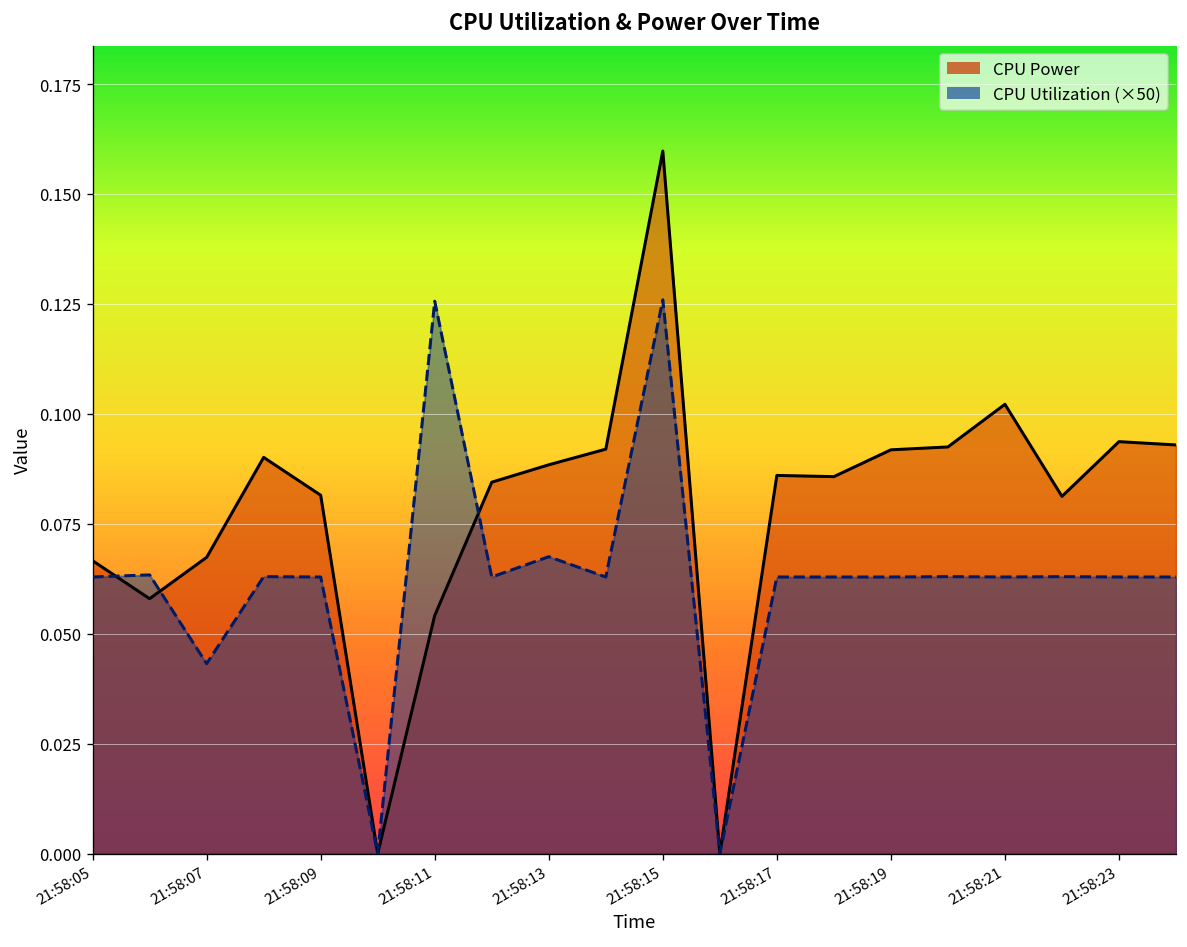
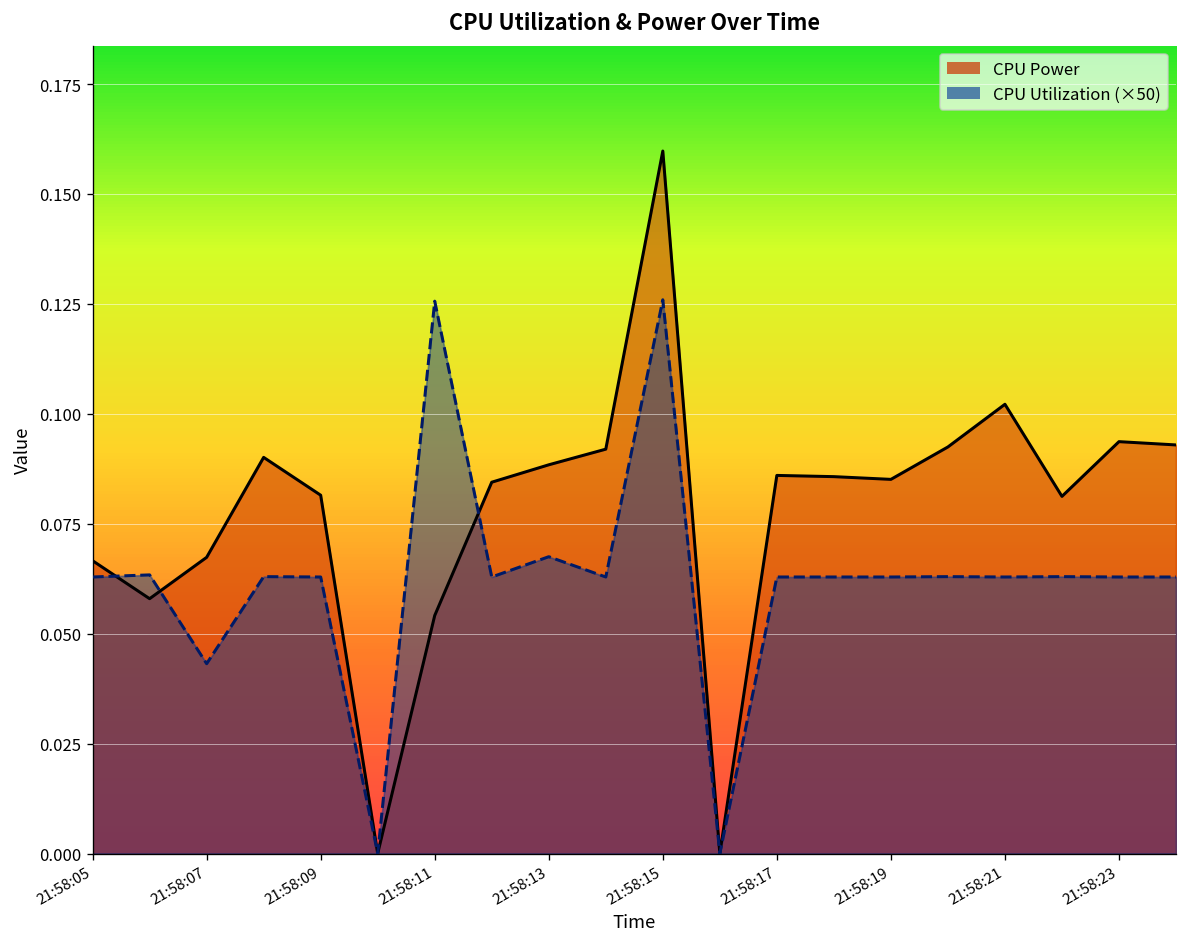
  {
    "CPU Power": {
      "21:58:05": 0.067,
      "21:58:07": 0.067,
      "21:58:09": 0.081,
      "21:58:11": 0.054,
      "21:58:13": 0.088,
      "21:58:15": 0.160,
      "21:58:17": 0.086,
-     "21:58:19": 0.092,
+     "21:58:19": 0.085,
      "21:58:21": 0.102,
      "21:58:23": 0.094
    },
    "CPU Utilization (×50)": {
      "21:58:05": 0.063,
      "21:58:07": 0.043,
      "21:58:09": 0.063,
      "21:58:11": 0.126,
      "21:58:13": 0.068,
      "21:58:15": 0.126,
      "21:58:17": 0.063,
      "21:58:19": 0.063,
      "21:58:21": 0.063,
      "21:58:23": 0.063
    }
  }
